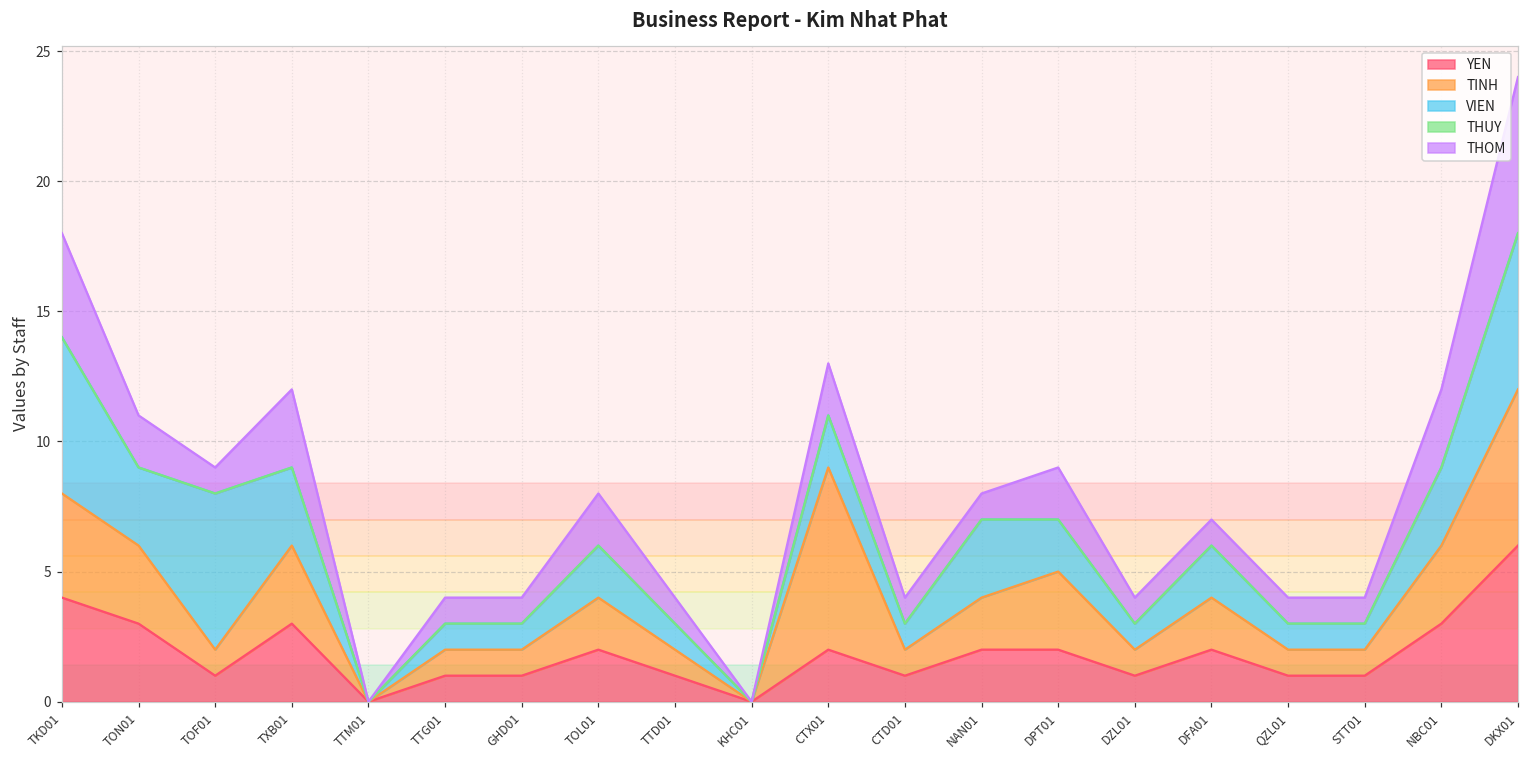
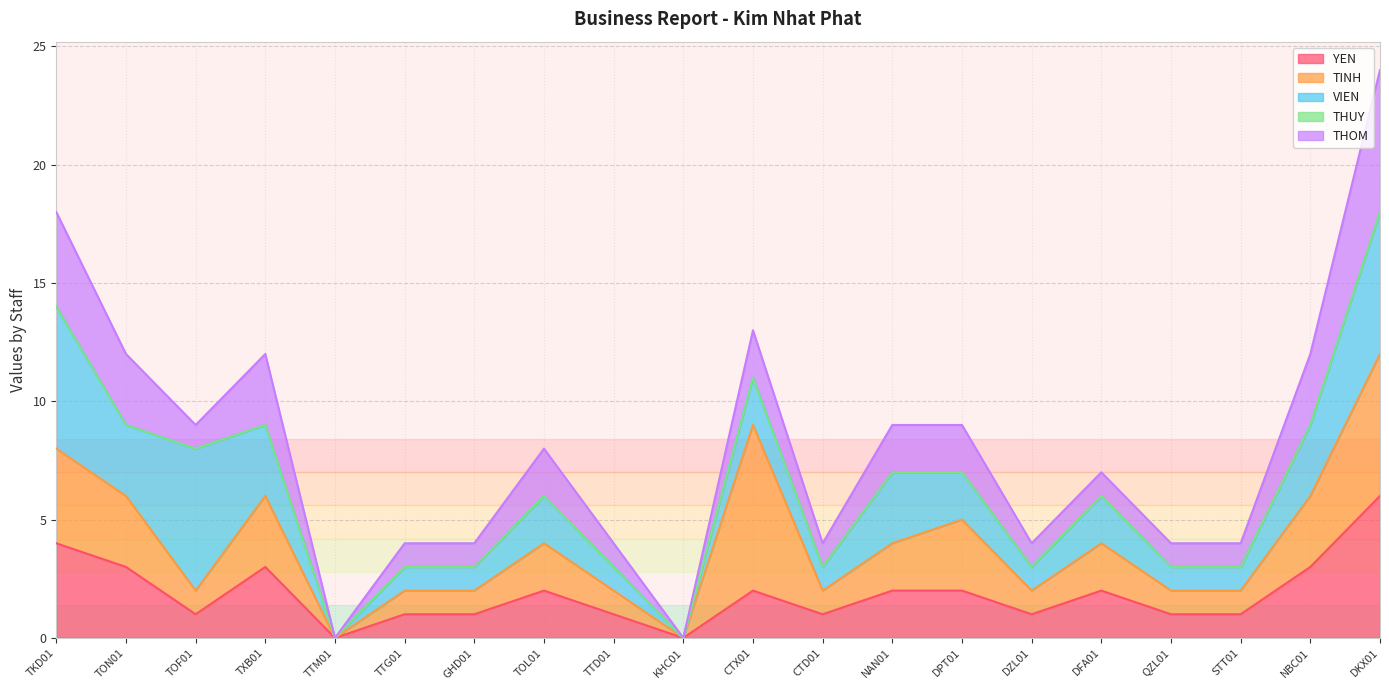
  {
    "YEN": {
      "TKD01": 4,
      "TON01": 3,
      "TOF01": 1,
      "TXB01": 3,
      "TTG01": 1,
      "GHD01": 1,
      "TOL01": 2,
      "TTD01": 1,
      "CTX01": 2,
      "CTD01": 1,
      "NAN01": 2,
      "DPT01": 2,
      "DZL01": 1,
      "DFA01": 2,
      "QZL01": 1,
      "STT01": 1,
      "NBC01": 3,
      "DKX01": 6
    },
    "TINH": {
      "TKD01": 4,
      "TON01": 3,
      "TOF01": 1,
      "TXB01": 3,
      "TTG01": 1,
      "GHD01": 1,
      "TOL01": 2,
      "TTD01": 1,
      "CTX01": 7,
      "CTD01": 1,
      "NAN01": 2,
      "DPT01": 3,
      "DZL01": 1,
      "DFA01": 2,
      "QZL01": 1,
      "STT01": 1,
      "NBC01": 3,
      "DKX01": 6
    },
    "THOM": {
      "TKD01": 4,
-     "TON01": 2,
+     "TON01": 3,
      "TOF01": 1,
      "TXB01": 3,
      "TTG01": 1,
      "GHD01": 1,
      "TOL01": 2,
      "TTD01": 1,
      "CTX01": 2,
      "CTD01": 1,
-     "NAN01": 1,
+     "NAN01": 2,
      "DPT01": 2,
      "DZL01": 1,
      "DFA01": 1,
      "QZL01": 1,
      "STT01": 1,
      "NBC01": 3,
      "DKX01": 6
    }
  }
